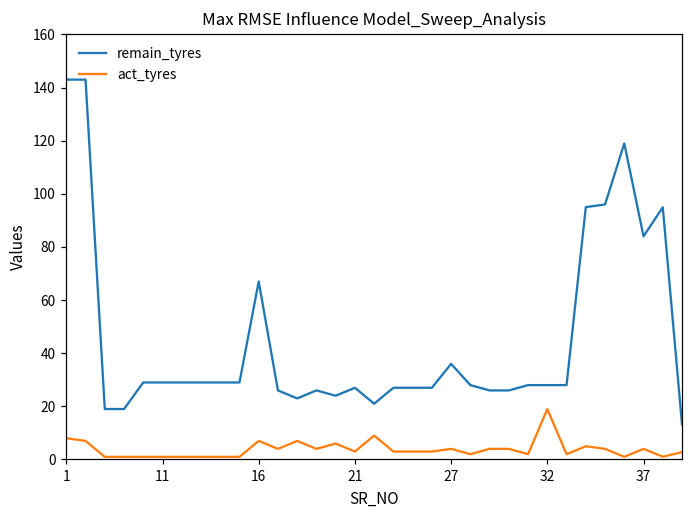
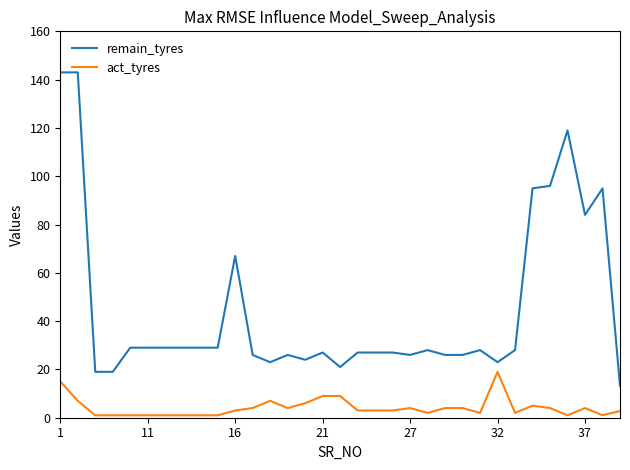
  {
    "remain_tyres": {
      "1": 143,
      "11": 29,
      "16": 67,
      "21": 27,
-     "27": 36,
-     "32": 28,
+     "27": 26,
+     "32": 23,
      "37": 84
    },
    "act_tyres": {
-     "1": 8,
+     "1": 15,
      "11": 1,
-     "16": 7,
-     "21": 3,
+     "16": 3,
+     "21": 9,
      "27": 4,
      "32": 19,
      "37": 4
    }
  }
